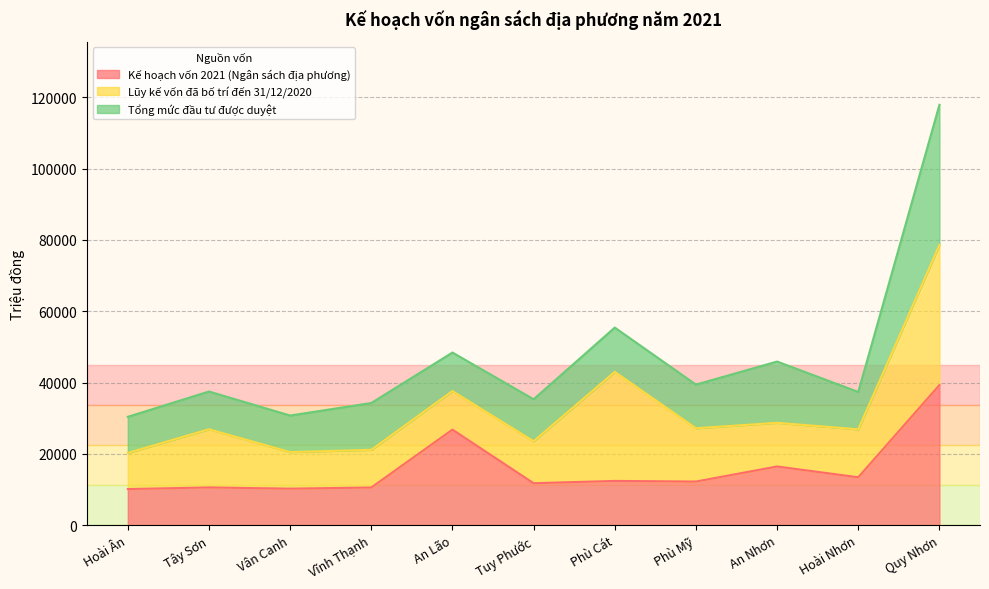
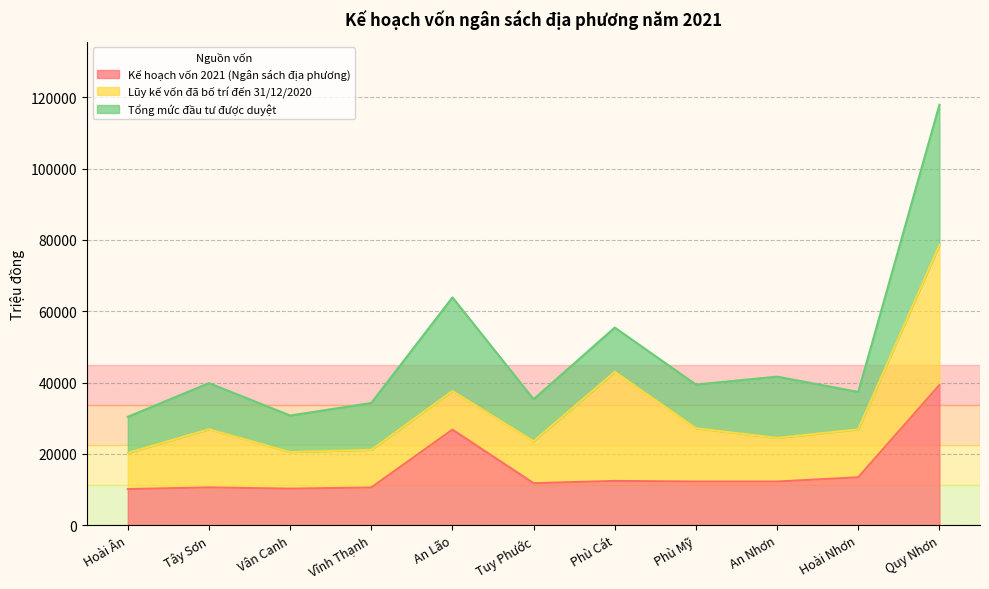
  {
    "Kế hoạch vốn 2021 (Ngân sách địa phương)": {
      "Hoài Ân": 10000,
      "Tây Sơn": 11000,
      "Vân Canh": 10000,
      "Vĩnh Thạnh": 11000,
      "An Lão": 27000,
      "Tuy Phước": 12000,
      "Phù Cát": 12000,
      "Phù Mỹ": 12000,
-     "An Nhơn": 16000,
+     "An Nhơn": 12000,
      "Hoài Nhơn": 13000,
      "Quy Nhơn": 39000
    },
    "Lũy kế vốn đã bố trí đến 31/12/2020": {
      "Hoài Ân": 10000,
      "Tây Sơn": 16000,
      "Vân Canh": 10000,
      "Vĩnh Thạnh": 11000,
      "An Lão": 11000,
      "Tuy Phước": 12000,
      "Phù Cát": 31000,
      "Phù Mỹ": 15000,
      "An Nhơn": 12000,
      "Hoài Nhơn": 13000,
      "Quy Nhơn": 39000
    },
    "Tổng mức đầu tư được duyệt": {
      "Hoài Ân": 10000,
-     "Tây Sơn": 11000,
+     "Tây Sơn": 13000,
      "Vân Canh": 10000,
      "Vĩnh Thạnh": 13000,
-     "An Lão": 11000,
+     "An Lão": 26000,
      "Tuy Phước": 12000,
      "Phù Cát": 12000,
      "Phù Mỹ": 12000,
      "An Nhơn": 17000,
      "Hoài Nhơn": 10000,
      "Quy Nhơn": 39000
    }
  }
